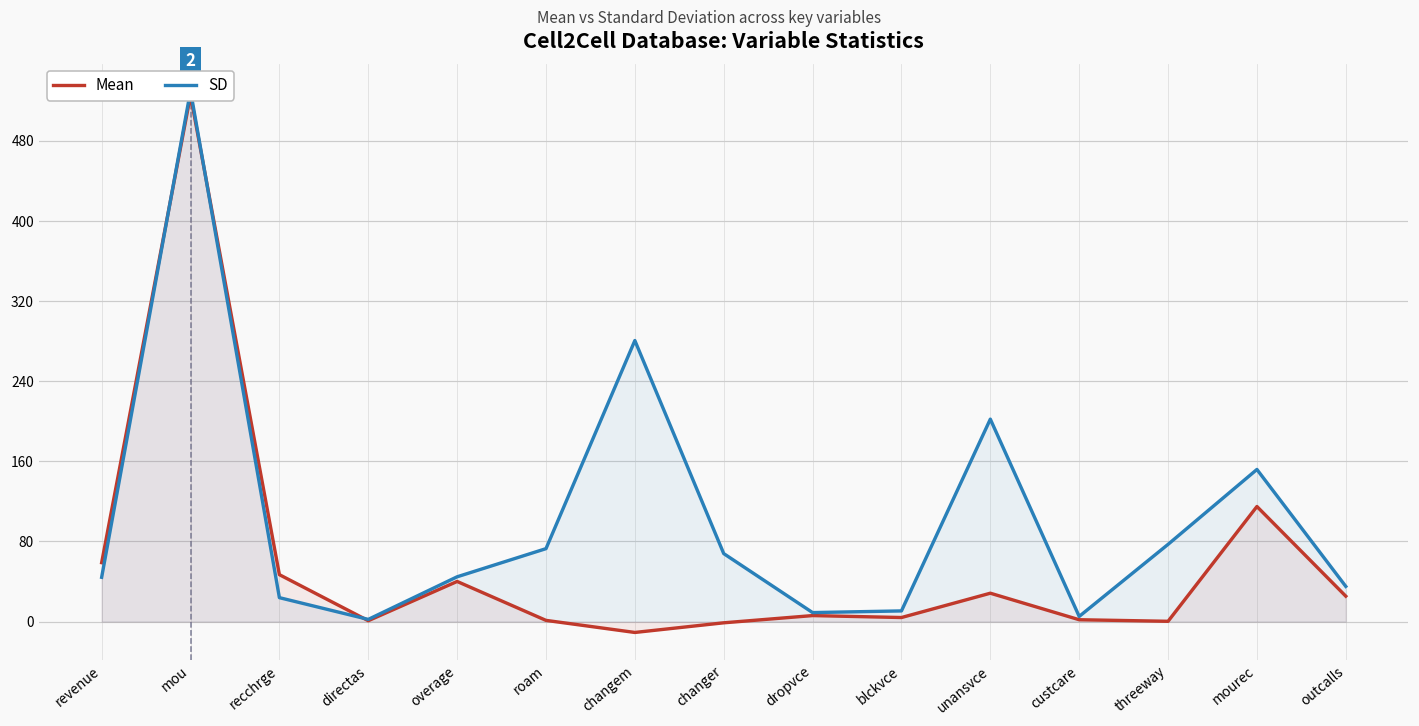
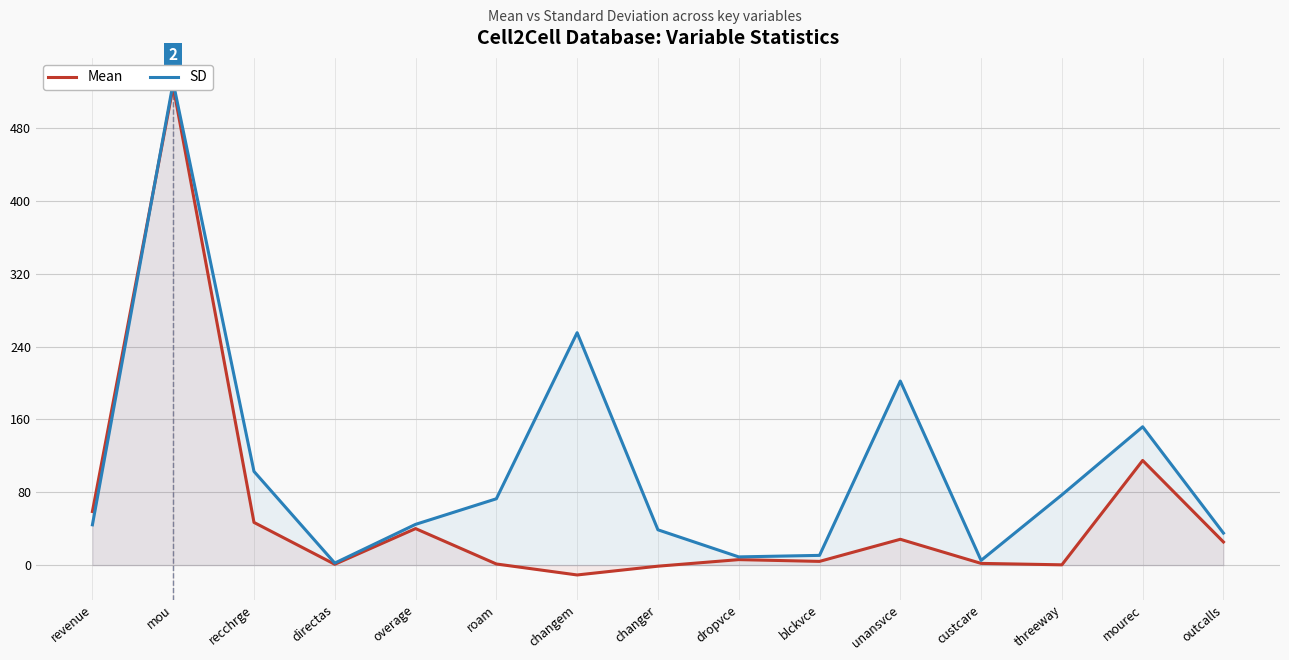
  {
    "SD": {
      "revenue": 40,
-     "recchrge": 20,
+     "recchrge": 100,
      "overage": 40,
      "roam": 70,
-     "changem": 280,
-     "changer": 70,
+     "changem": 260,
+     "changer": 40,
      "dropvce": 10,
      "blckvce": 10,
      "unansvce": 200,
      "custcare": 10,
      "threeway": 80,
      "mourec": 150,
      "outcalls": 40
    }
  }
